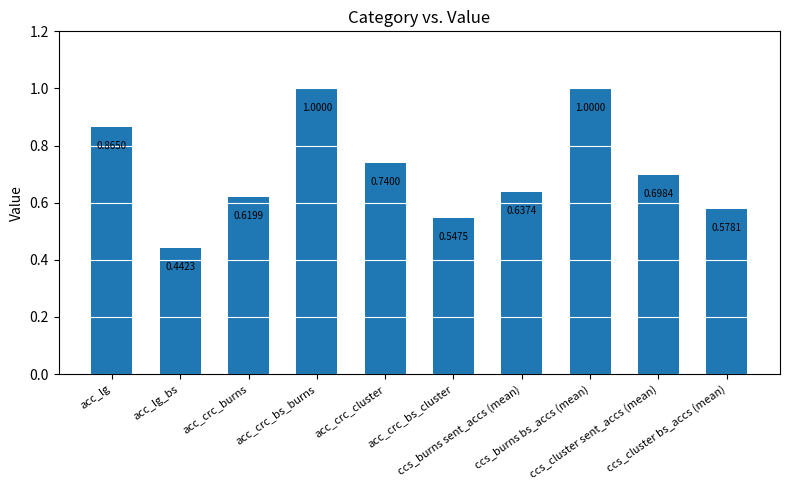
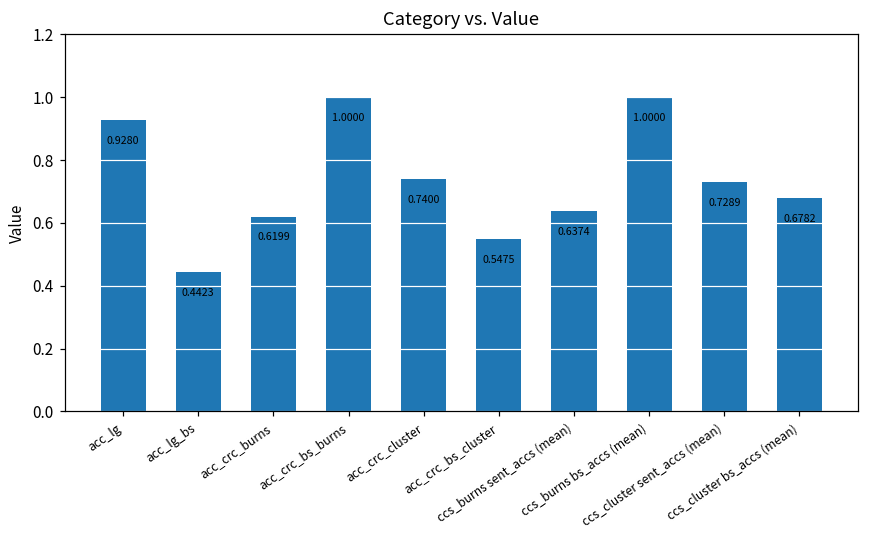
  {
-   "acc_lg": 0.8650,
+   "acc_lg": 0.9280,
    "acc_lg_bs": 0.4423,
    "acc_crc_burns": 0.6199,
    "acc_crc_bs_burns": 1.0000,
    "acc_crc_cluster": 0.7400,
    "acc_crc_bs_cluster": 0.5475,
    "ccs_burns sent_accs (mean)": 0.6374,
    "ccs_burns bs_accs (mean)": 1.0000,
-   "ccs_cluster sent_accs (mean)": 0.6984,
-   "ccs_cluster bs_accs (mean)": 0.5781
+   "ccs_cluster sent_accs (mean)": 0.7289,
+   "ccs_cluster bs_accs (mean)": 0.6782
  }
